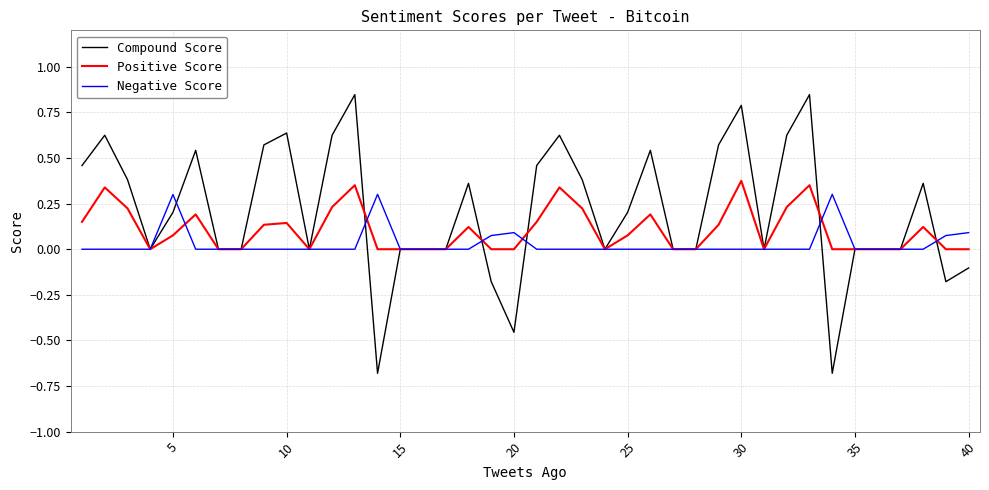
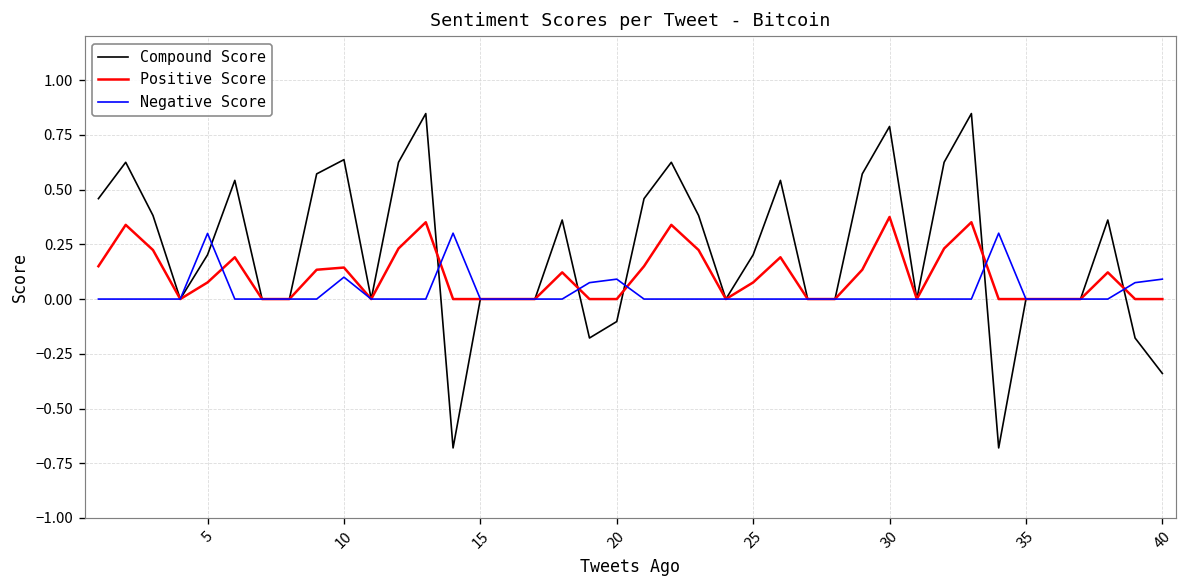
  {
    "Compound Score": {
      "5": 0.20,
      "10": 0.64,
-     "20": -0.46,
+     "20": -0.10,
      "25": 0.20,
      "30": 0.79,
-     "40": -0.10
+     "40": -0.34
    },
    "Positive Score": {
      "5": 0.08,
      "10": 0.14,
      "20": 0.00,
      "25": 0.08,
      "30": 0.38,
      "40": 0.00
    },
    "Negative Score": {
      "5": 0.3,
-     "10": 0.0,
+     "10": 0.1,
      "20": 0.1,
      "25": 0.0,
      "30": 0.0,
      "40": 0.1
    }
  }
